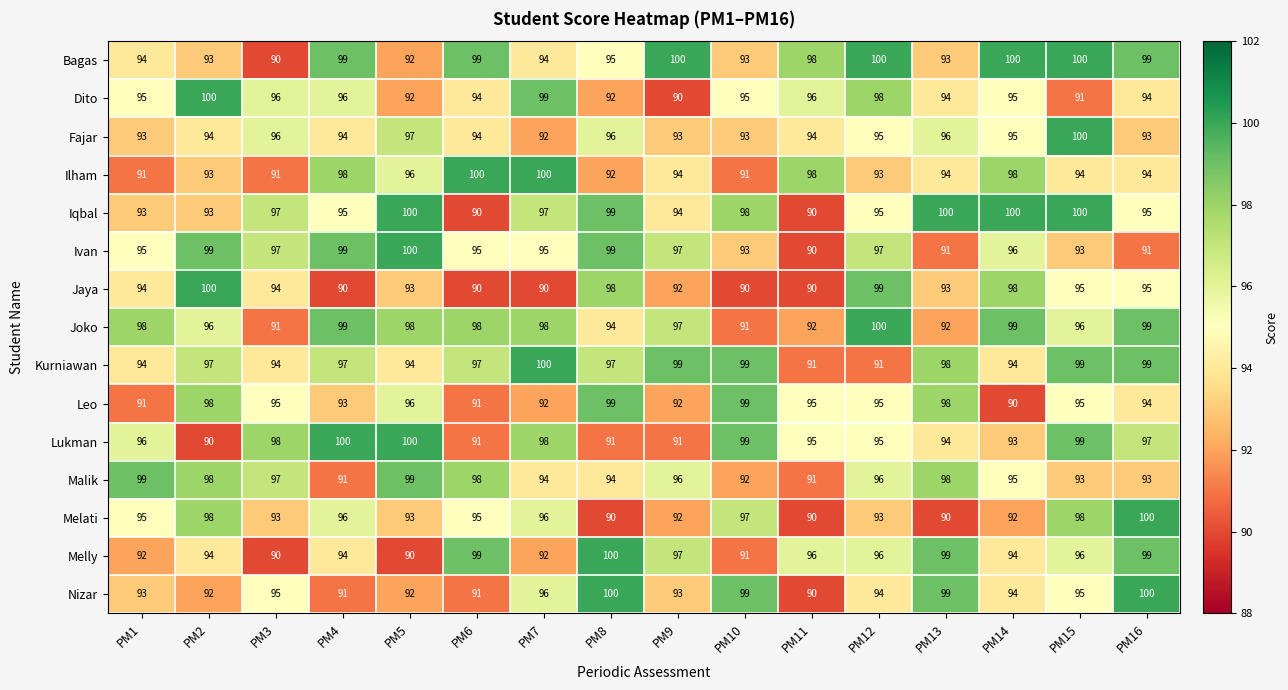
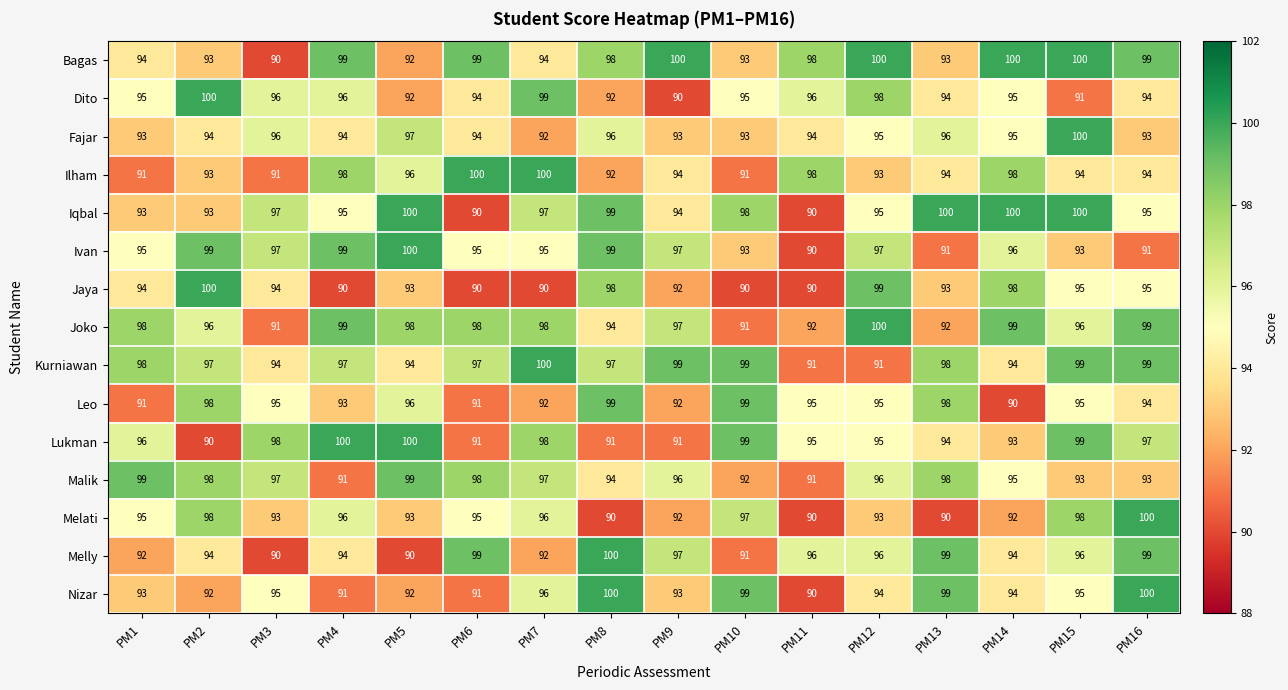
  {
    "Bagas": {
      "PM1": 94,
      "PM2": 93,
      "PM3": 90,
      "PM4": 99,
      "PM5": 92,
      "PM6": 99,
      "PM7": 94,
-     "PM8": 95,
+     "PM8": 98,
      "PM9": 100,
      "PM10": 93,
      "PM11": 98,
      "PM12": 100,
      "PM13": 93,
      "PM14": 100,
      "PM15": 100,
      "PM16": 99
    },
    "Kurniawan": {
-     "PM1": 94,
+     "PM1": 98,
      "PM2": 97,
      "PM3": 94,
      "PM4": 97,
      "PM5": 94,
      "PM6": 97,
      "PM7": 100,
      "PM8": 97,
      "PM9": 99,
      "PM10": 99,
      "PM11": 91,
      "PM12": 91,
      "PM13": 98,
      "PM14": 94,
      "PM15": 99,
      "PM16": 99
    },
    "Malik": {
      "PM1": 99,
      "PM2": 98,
      "PM3": 97,
      "PM4": 91,
      "PM5": 99,
      "PM6": 98,
-     "PM7": 94,
+     "PM7": 97,
      "PM8": 94,
      "PM9": 96,
      "PM10": 92,
      "PM11": 91,
      "PM12": 96,
      "PM13": 98,
      "PM14": 95,
      "PM15": 93,
      "PM16": 93
    }
  }
